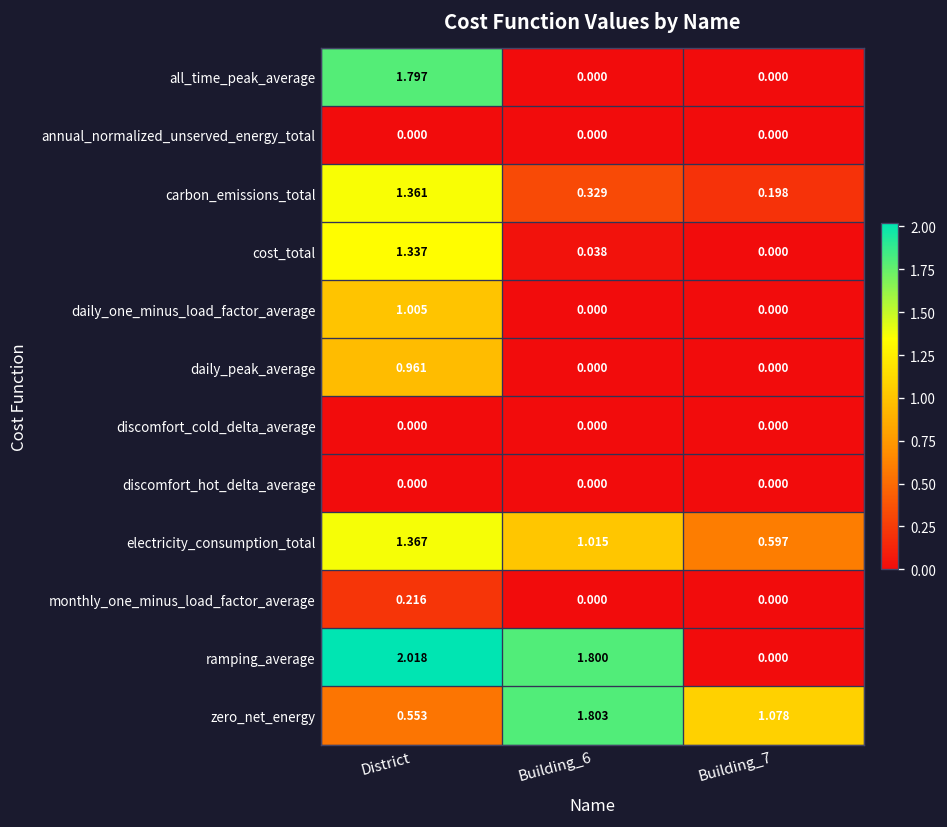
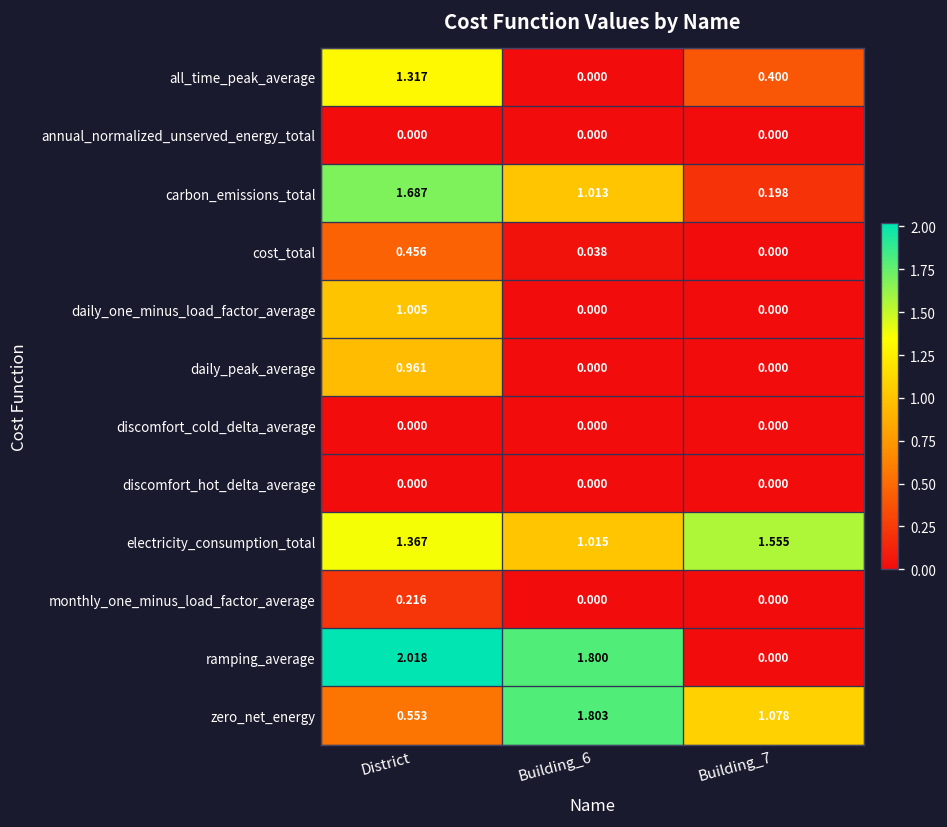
  {
    "all_time_peak_average": {
-     "District": 1.797,
+     "District": 1.317,
      "Building_6": 0.000,
-     "Building_7": 0.000
+     "Building_7": 0.400
    },
    "annual_normalized_unserved_energy_total": {
      "District": 0.000,
      "Building_6": 0.000,
      "Building_7": 0.000
    },
    "carbon_emissions_total": {
-     "District": 1.361,
-     "Building_6": 0.329,
+     "District": 1.687,
+     "Building_6": 1.013,
      "Building_7": 0.198
    },
    "cost_total": {
-     "District": 1.337,
+     "District": 0.456,
      "Building_6": 0.038,
      "Building_7": 0.000
    },
    "daily_one_minus_load_factor_average": {
      "District": 1.005,
      "Building_6": 0.000,
      "Building_7": 0.000
    },
    "daily_peak_average": {
      "District": 0.961,
      "Building_6": 0.000,
      "Building_7": 0.000
    },
    "discomfort_cold_delta_average": {
      "District": 0.000,
      "Building_6": 0.000,
      "Building_7": 0.000
    },
    "discomfort_hot_delta_average": {
      "District": 0.000,
      "Building_6": 0.000,
      "Building_7": 0.000
    },
    "electricity_consumption_total": {
      "District": 1.367,
      "Building_6": 1.015,
-     "Building_7": 0.597
+     "Building_7": 1.555
    },
    "monthly_one_minus_load_factor_average": {
      "District": 0.216,
      "Building_6": 0.000,
      "Building_7": 0.000
    },
    "ramping_average": {
      "District": 2.018,
      "Building_6": 1.800,
      "Building_7": 0.000
    },
    "zero_net_energy": {
      "District": 0.553,
      "Building_6": 1.803,
      "Building_7": 1.078
    }
  }
